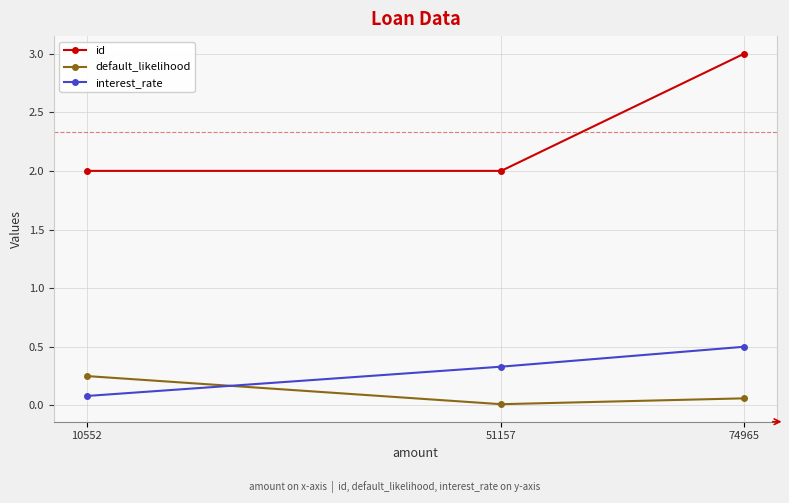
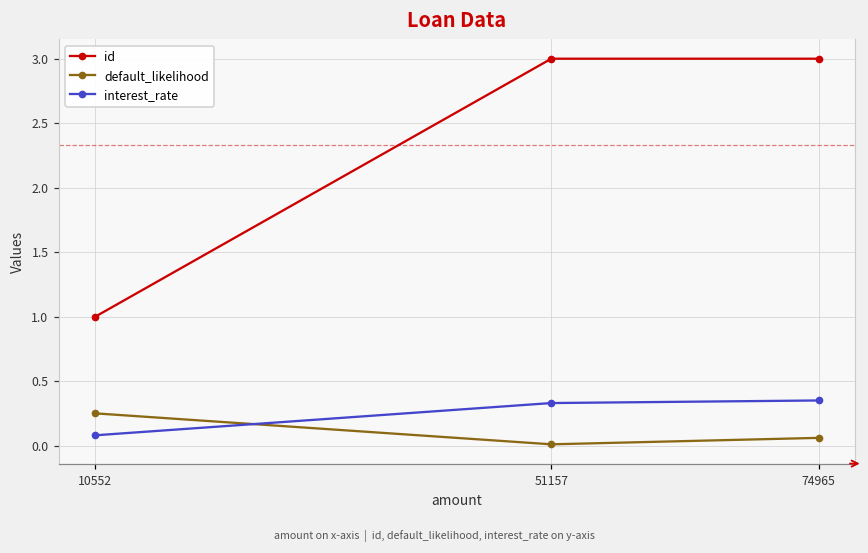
  {
    "id": {
-     "10552": 2,
-     "51157": 2,
+     "10552": 1,
+     "51157": 3,
      "74965": 3
    },
    "default_likelihood": {
      "10552": 0.25,
      "51157": 0.01,
      "74965": 0.06
    },
    "interest_rate": {
      "10552": 0.08,
      "51157": 0.33,
-     "74965": 0.50
+     "74965": 0.35
    }
  }
